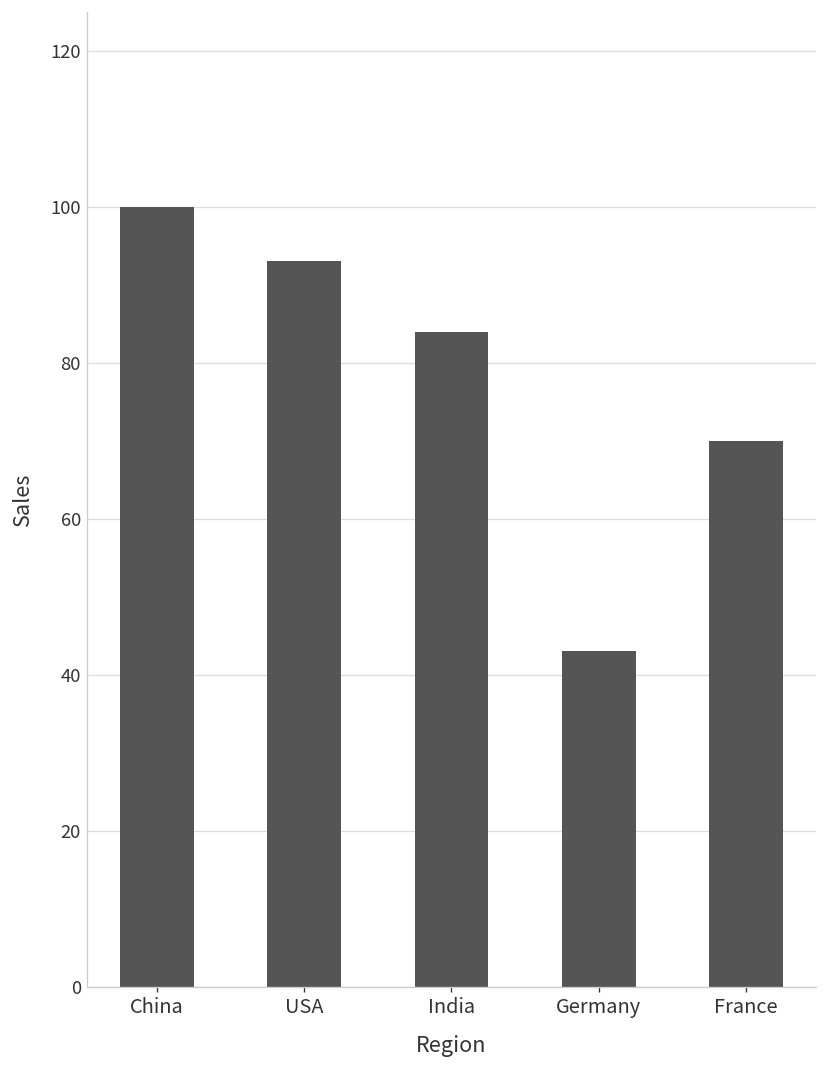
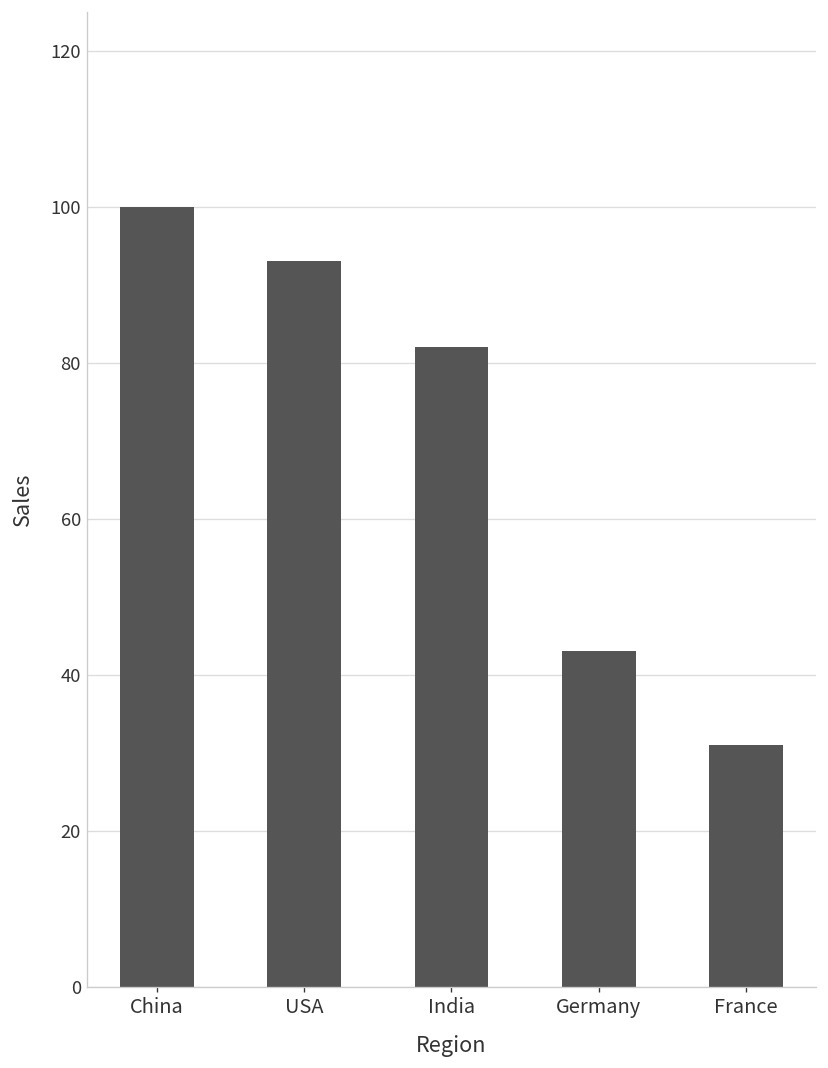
  {
    "China": 100,
    "USA": 93,
-   "India": 84,
+   "India": 82,
    "Germany": 43,
-   "France": 70
+   "France": 31
  }
